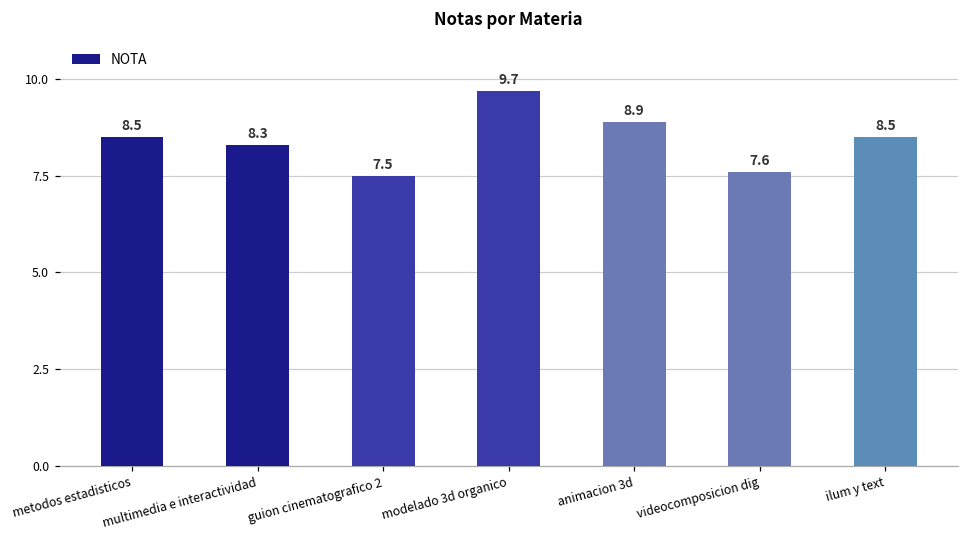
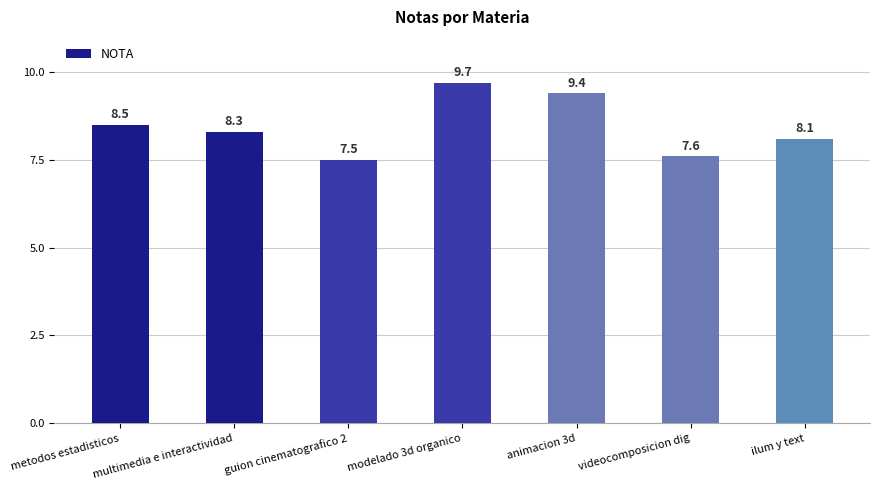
  {
    "metodos estadisticos": 8.5,
    "multimedia e interactividad": 8.3,
    "guion cinematografico 2": 7.5,
    "modelado 3d organico": 9.7,
-   "animacion 3d": 8.9,
+   "animacion 3d": 9.4,
    "videocomposicion dig": 7.6,
-   "ilum y text": 8.5
+   "ilum y text": 8.1
  }
